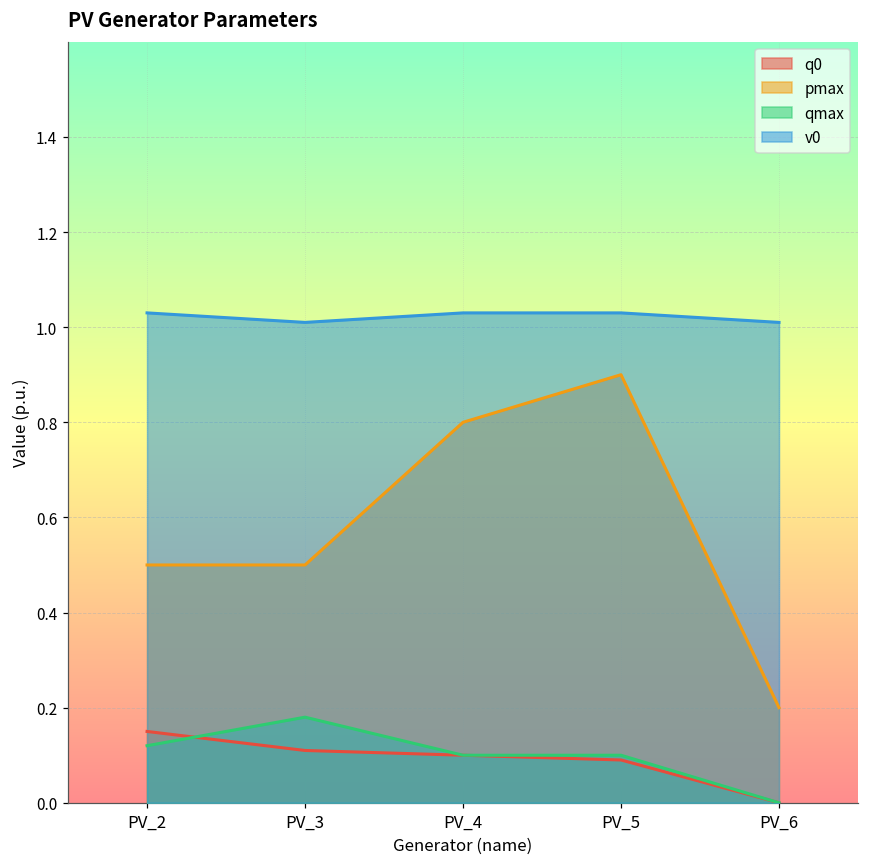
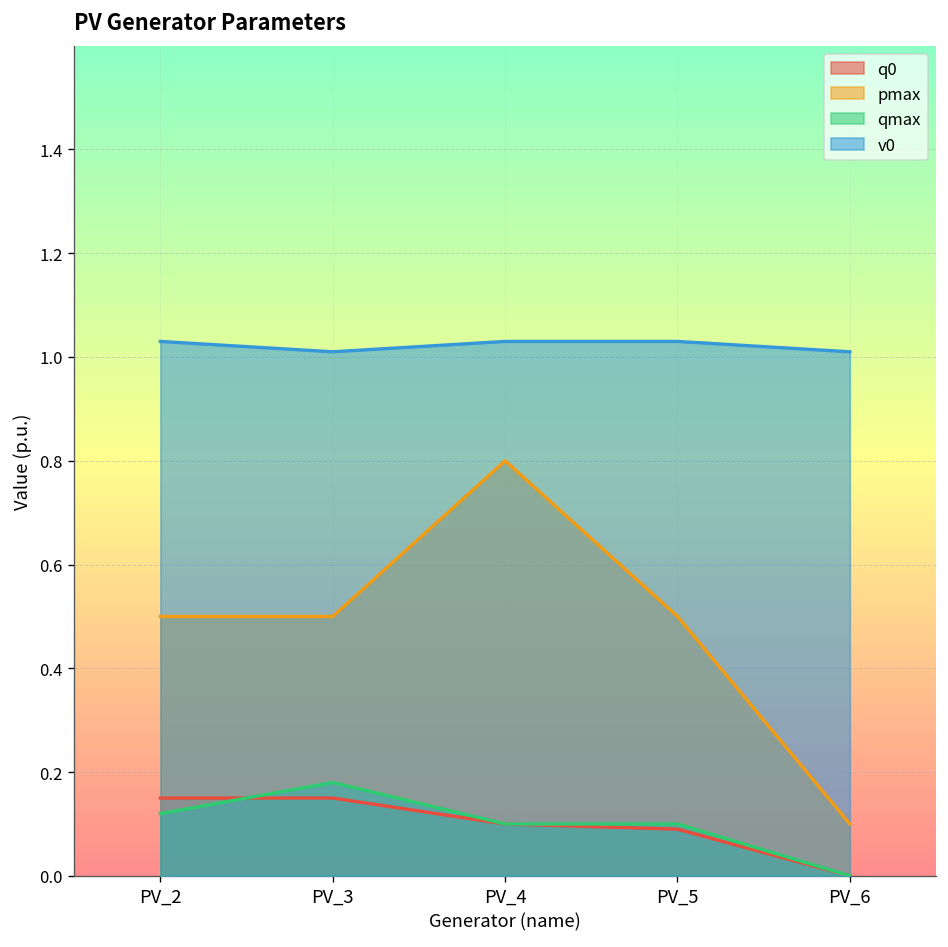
  {
    "q0": {
      "PV_2": 0.15,
-     "PV_3": 0.11,
+     "PV_3": 0.15,
      "PV_5": 0.09
    },
    "pmax": {
      "PV_2": 0.5,
      "PV_3": 0.5,
      "PV_4": 0.8,
-     "PV_5": 0.9,
-     "PV_6": 0.2
+     "PV_5": 0.5,
+     "PV_6": 0.1
    },
    "qmax": {
      "PV_2": 0.12,
      "PV_3": 0.18,
      "PV_5": 0.10
    },
    "v0": {
      "PV_2": 1.03,
      "PV_3": 1.01,
      "PV_4": 1.03,
      "PV_5": 1.03,
      "PV_6": 1.01
    }
  }
